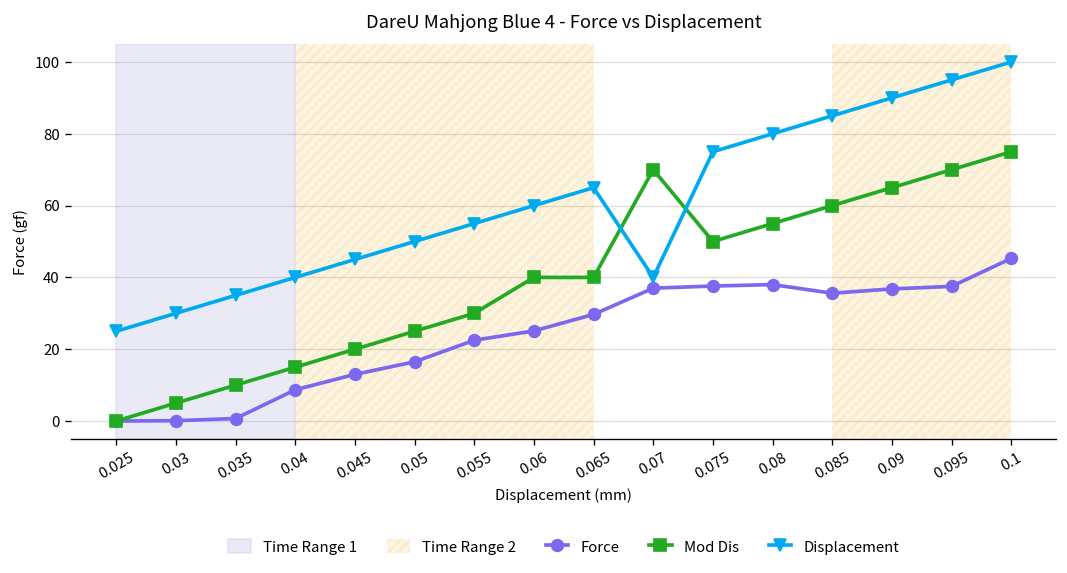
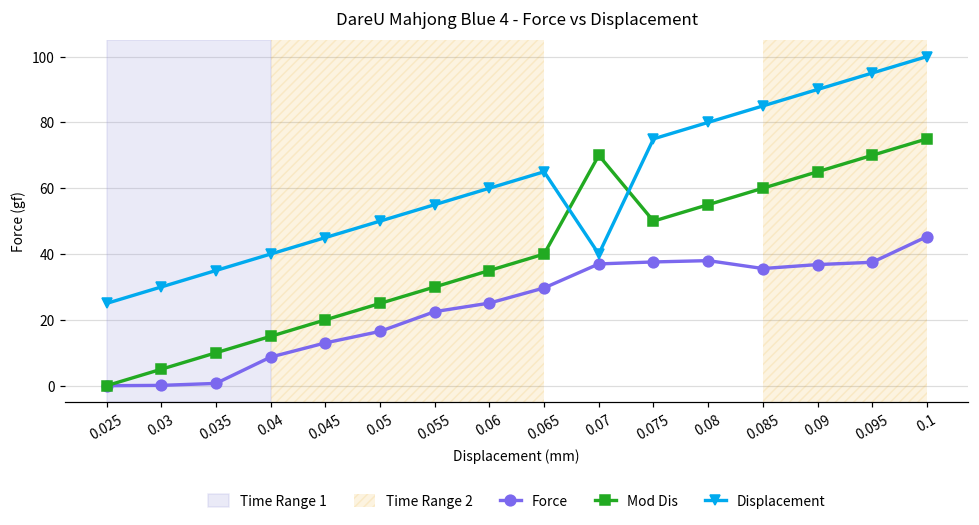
  {
    "Force": {
      "0.03": 0,
      "0.035": 1,
      "0.04": 9,
      "0.045": 13,
      "0.05": 17,
      "0.055": 23,
      "0.06": 25,
      "0.065": 30,
      "0.07": 37,
      "0.075": 38,
      "0.08": 38,
      "0.085": 36,
      "0.09": 37,
      "0.095": 38,
      "0.1": 45
    },
    "Mod Dis": {
      "0.03": 5,
      "0.035": 10,
      "0.04": 15,
      "0.045": 20,
      "0.05": 25,
      "0.055": 30,
-     "0.06": 40,
+     "0.06": 35,
      "0.065": 40,
      "0.07": 70,
      "0.075": 50,
      "0.08": 55,
      "0.085": 60,
      "0.09": 65,
      "0.095": 70,
      "0.1": 75
    },
    "Displacement": {
      "0.025": 25,
      "0.03": 30,
      "0.035": 35,
      "0.04": 40,
      "0.045": 45,
      "0.05": 50,
      "0.055": 55,
      "0.06": 60,
      "0.065": 65,
      "0.07": 40,
      "0.075": 75,
      "0.08": 80,
      "0.085": 85,
      "0.09": 90,
      "0.095": 95,
      "0.1": 100
    }
  }
